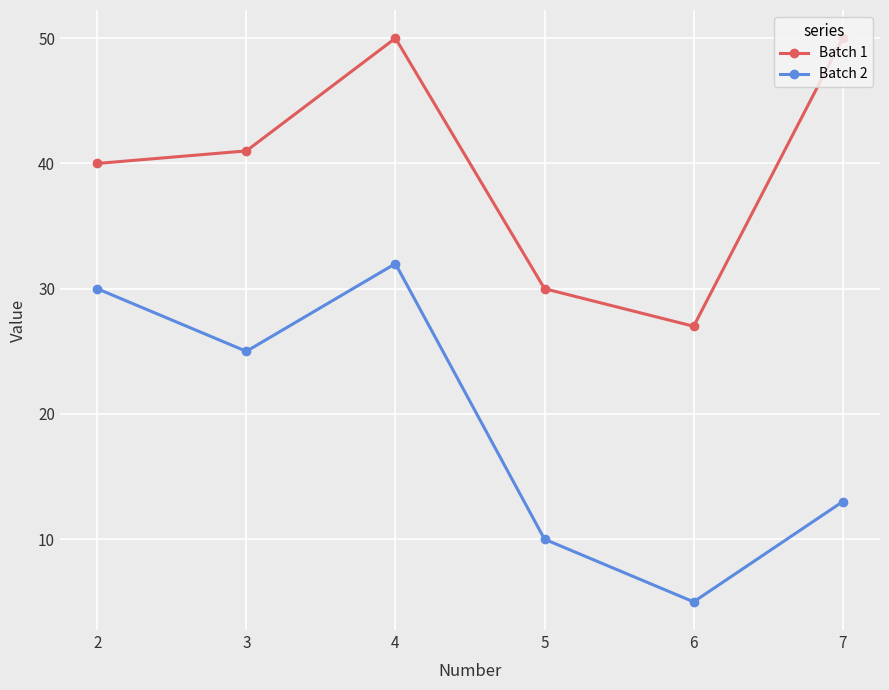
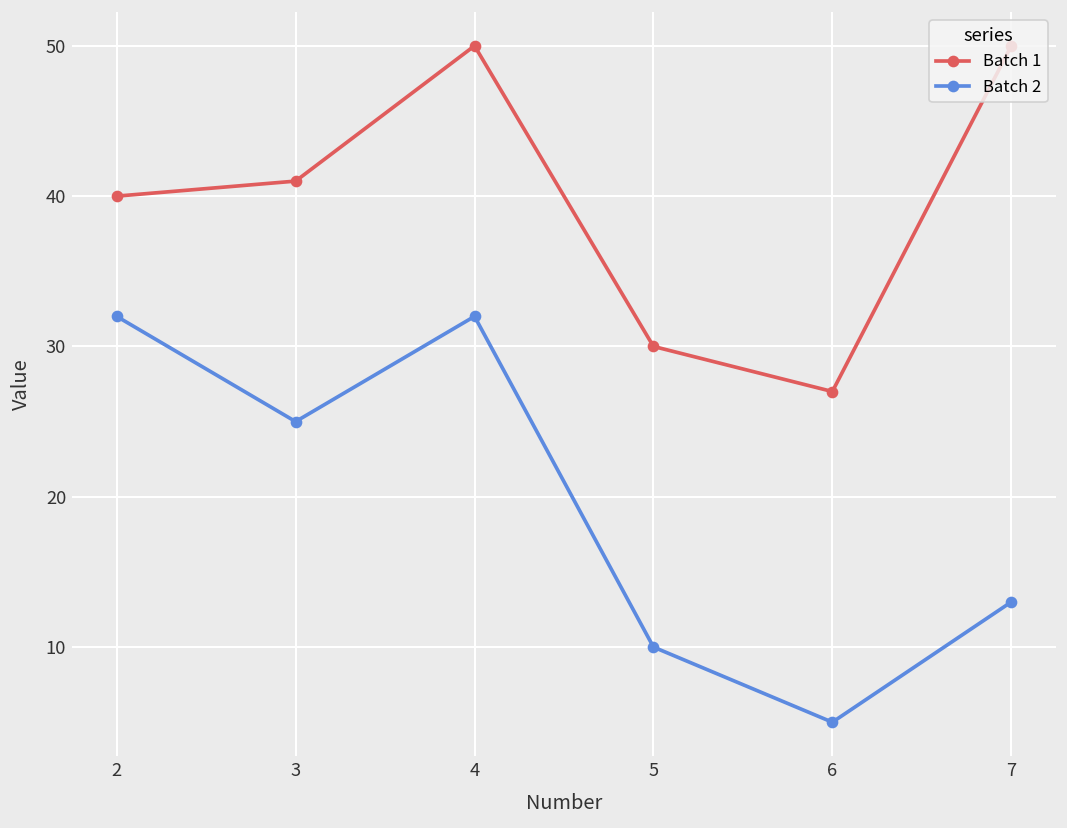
  {
    "Batch 1": {
      "2": 40,
      "3": 41,
      "4": 50,
      "5": 30,
      "6": 27
    },
    "Batch 2": {
-     "2": 30,
+     "2": 32,
      "3": 25,
      "4": 32,
      "5": 10,
      "6": 5,
      "7": 13
    }
  }
